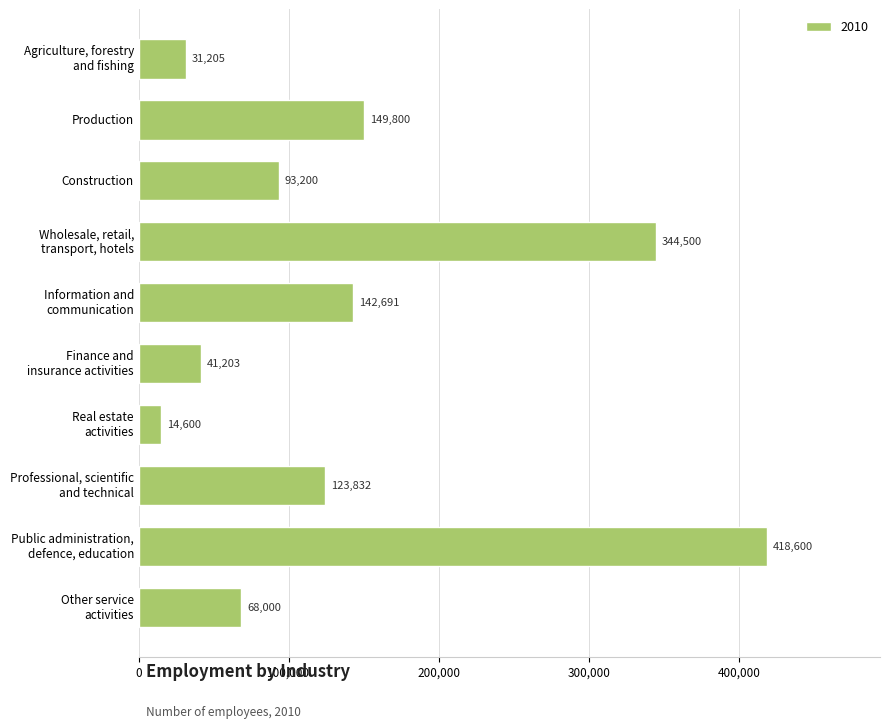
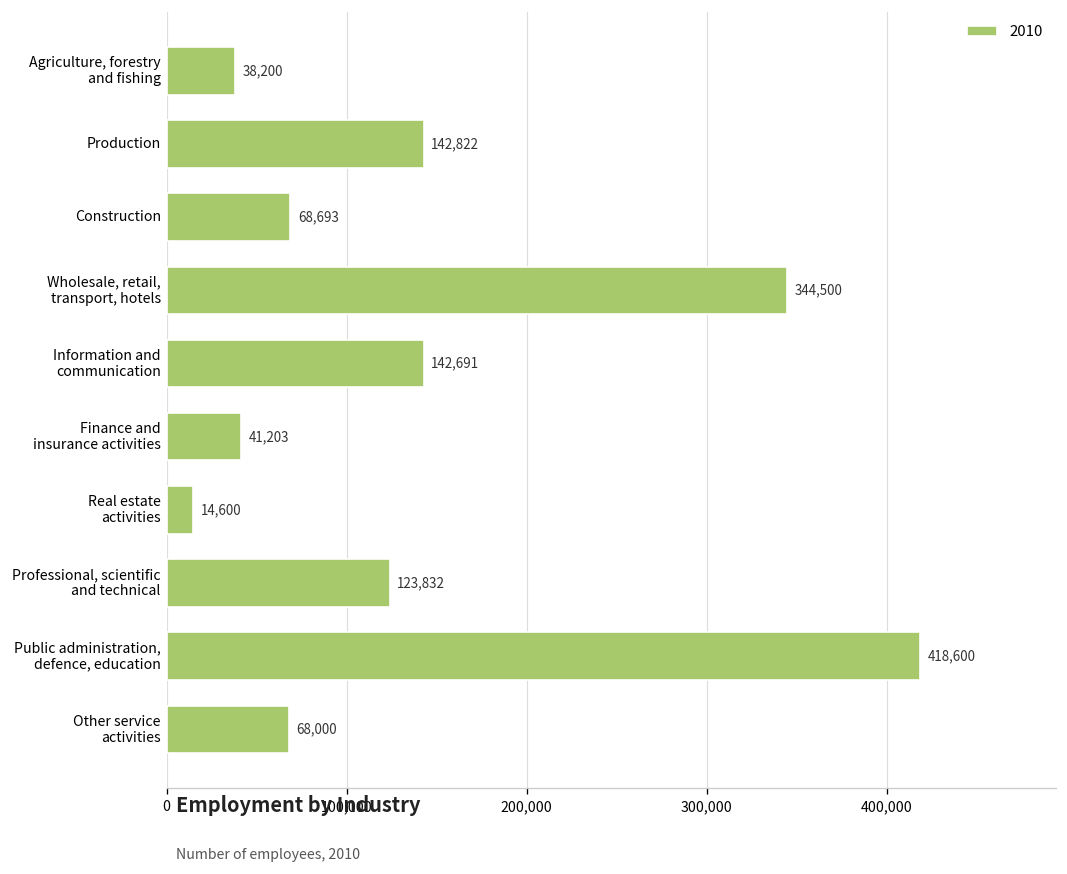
  {
-   "Agriculture, forestry and fishing": "31,205",
-   "Production": "149,800",
-   "Construction": "93,200",
+   "Agriculture, forestry and fishing": "38,200",
+   "Production": "142,822",
+   "Construction": "68,693",
    "Wholesale, retail, transport, hotels": "344,500",
    "Information and communication": "142,691",
    "Finance and insurance activities": "41,203",
    "Real estate activities": "14,600",
    "Professional, scientific and technical": "123,832",
    "Public administration, defence, education": "418,600",
    "Other service activities": "68,000"
  }
